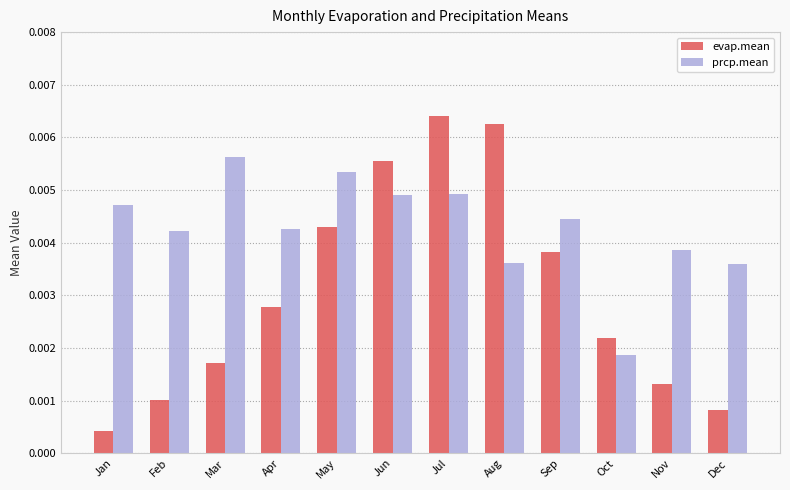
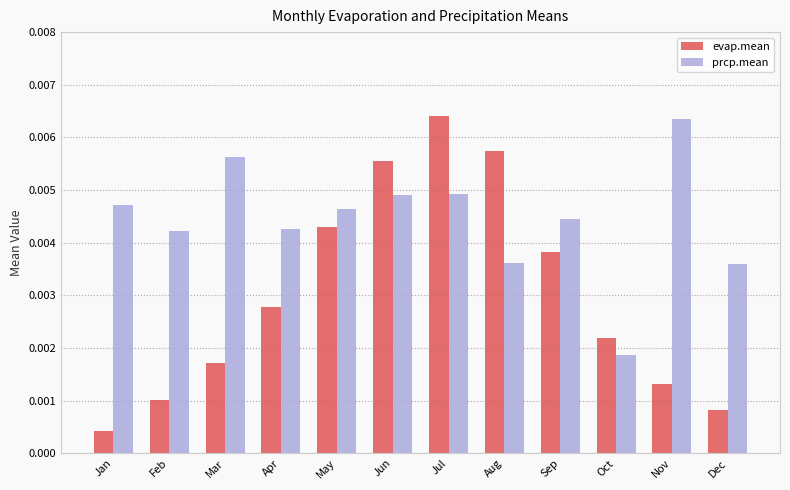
  {
    "evap.mean": {
      "Jan": 0.0004,
      "Feb": 0.0010,
      "Mar": 0.0017,
      "Apr": 0.0028,
      "May": 0.0043,
      "Jun": 0.0056,
      "Jul": 0.0064,
-     "Aug": 0.0063,
+     "Aug": 0.0058,
      "Sep": 0.0038,
      "Oct": 0.0022,
      "Nov": 0.0013,
      "Dec": 0.0008
    },
    "prcp.mean": {
      "Jan": 0.0047,
      "Feb": 0.0042,
      "Mar": 0.0056,
      "Apr": 0.0043,
-     "May": 0.0053,
+     "May": 0.0046,
      "Jun": 0.0049,
      "Jul": 0.0049,
      "Aug": 0.0036,
      "Sep": 0.0045,
      "Oct": 0.0019,
-     "Nov": 0.0039,
+     "Nov": 0.0063,
      "Dec": 0.0036
    }
  }
